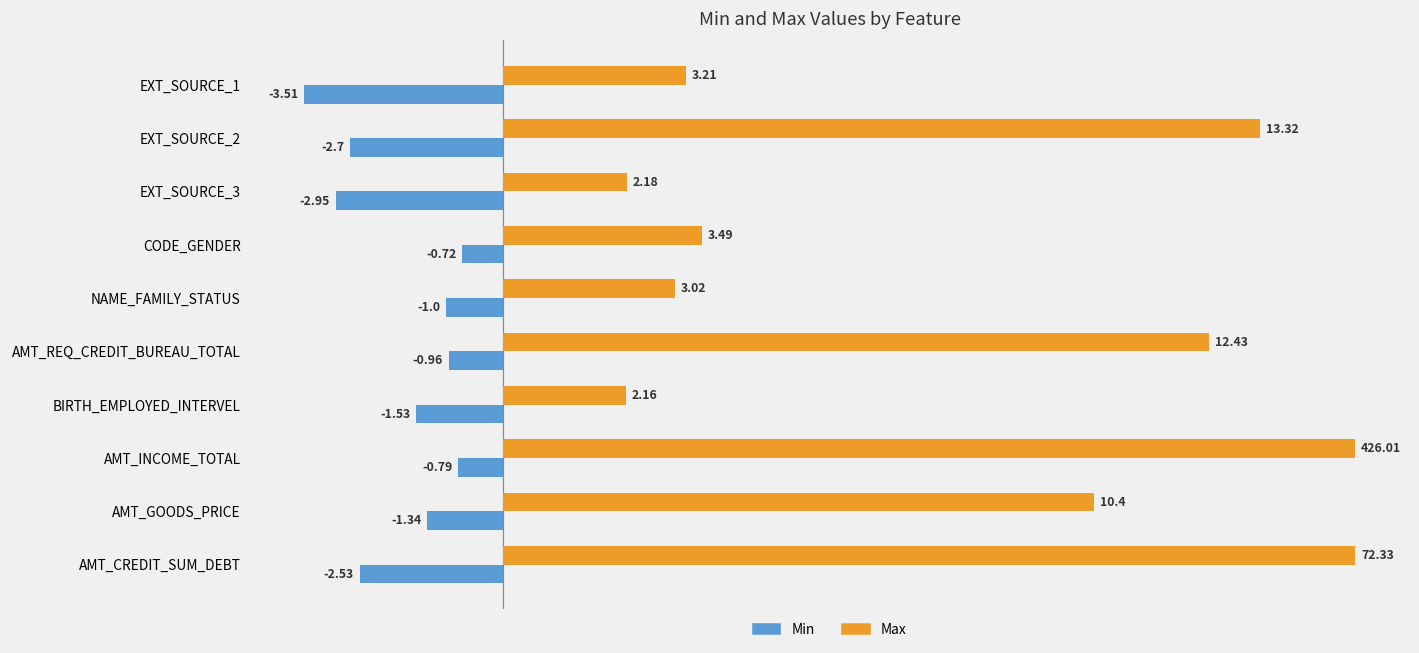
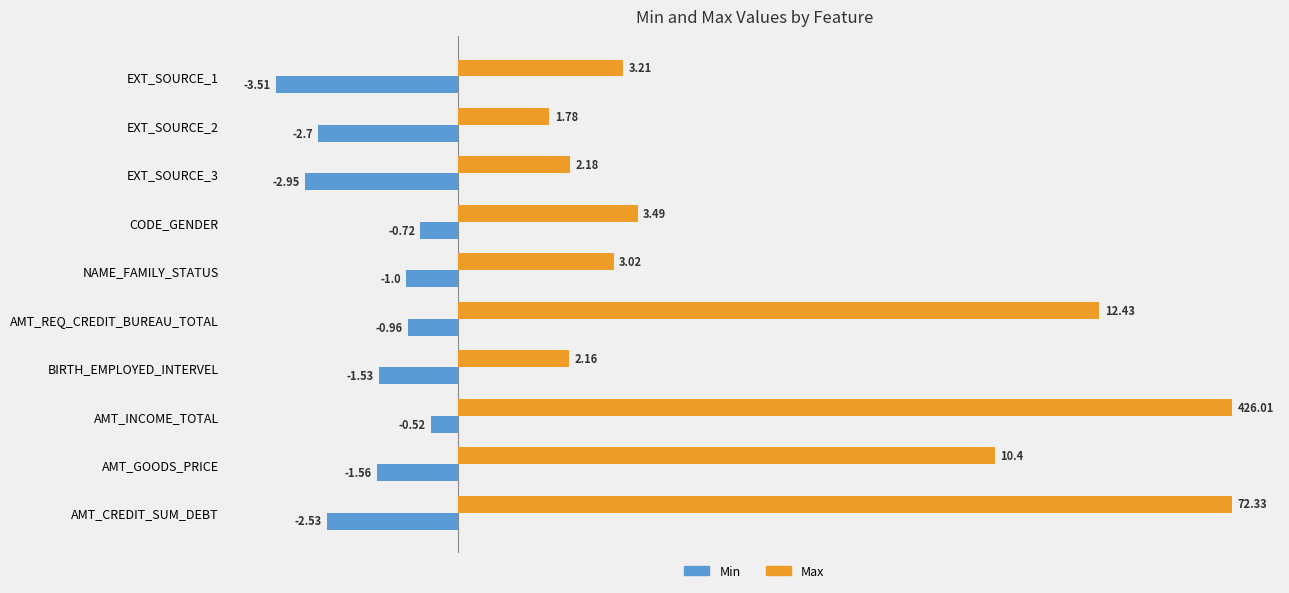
  {
    "Min": {
      "EXT_SOURCE_1": -3.51,
      "EXT_SOURCE_2": -2.7,
      "EXT_SOURCE_3": -2.95,
      "CODE_GENDER": -0.72,
      "NAME_FAMILY_STATUS": -1.0,
      "AMT_REQ_CREDIT_BUREAU_TOTAL": -0.96,
      "BIRTH_EMPLOYED_INTERVEL": -1.53,
-     "AMT_INCOME_TOTAL": -0.79,
-     "AMT_GOODS_PRICE": -1.34,
+     "AMT_INCOME_TOTAL": -0.52,
+     "AMT_GOODS_PRICE": -1.56,
      "AMT_CREDIT_SUM_DEBT": -2.53
    },
    "Max": {
      "EXT_SOURCE_1": 3.21,
-     "EXT_SOURCE_2": 13.32,
+     "EXT_SOURCE_2": 1.78,
      "EXT_SOURCE_3": 2.18,
      "CODE_GENDER": 3.49,
      "NAME_FAMILY_STATUS": 3.02,
      "AMT_REQ_CREDIT_BUREAU_TOTAL": 12.43,
      "BIRTH_EMPLOYED_INTERVEL": 2.16,
      "AMT_GOODS_PRICE": 10.4
    }
  }
